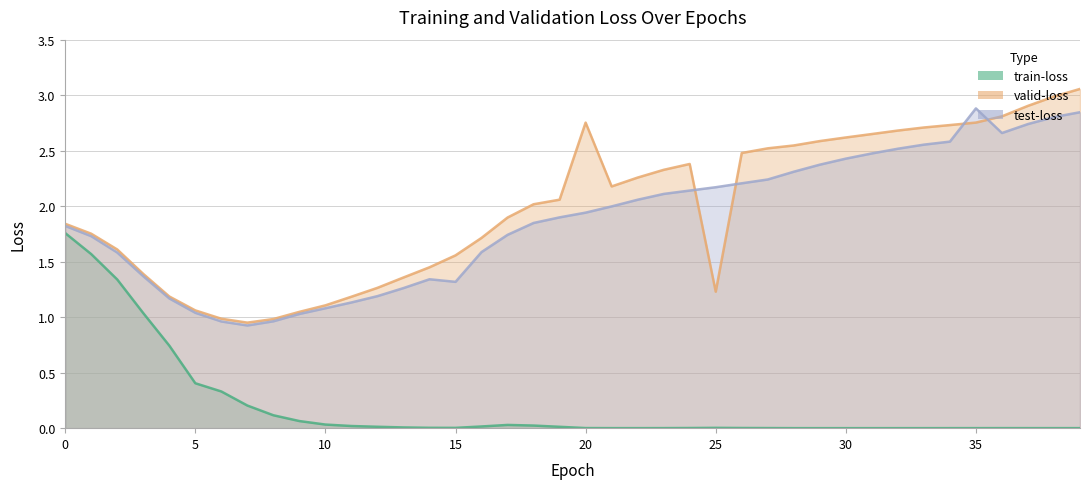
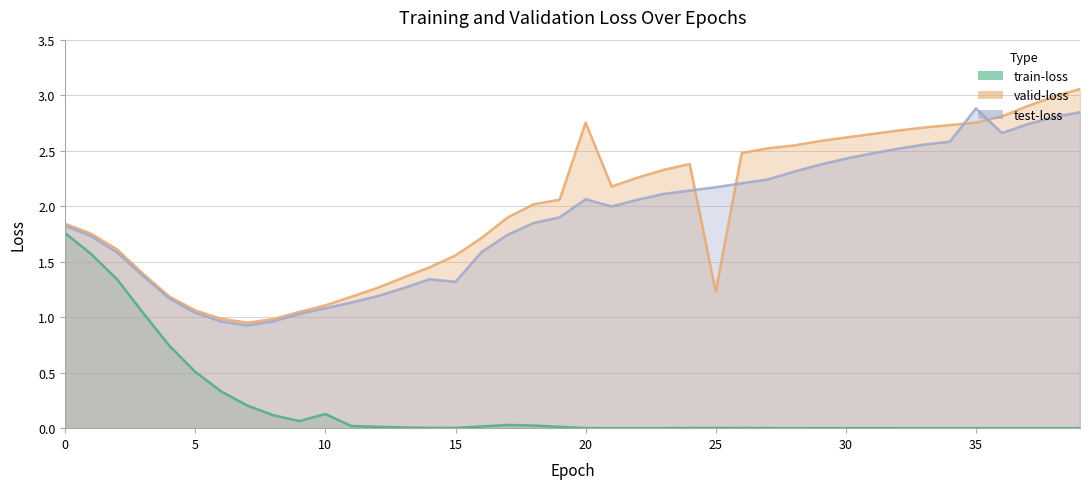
  {
    "train-loss": {
      "0": 1.76,
-     "5": 0.40,
-     "10": 0.03,
+     "5": 0.51,
+     "10": 0.13,
      "15": 0.00,
      "20": 0.00,
      "25": 0.00,
      "30": 0.00,
      "35": 0.00
    },
    "valid-loss": {
      "10": 1.11,
      "15": 1.56,
      "20": 2.75,
      "25": 1.23,
      "30": 2.62,
      "35": 2.75
    },
    "test-loss": {
      "10": 1.08,
      "15": 1.32,
-     "20": 1.94,
+     "20": 2.06,
      "25": 2.17,
      "30": 2.43,
      "35": 2.88
    }
  }
